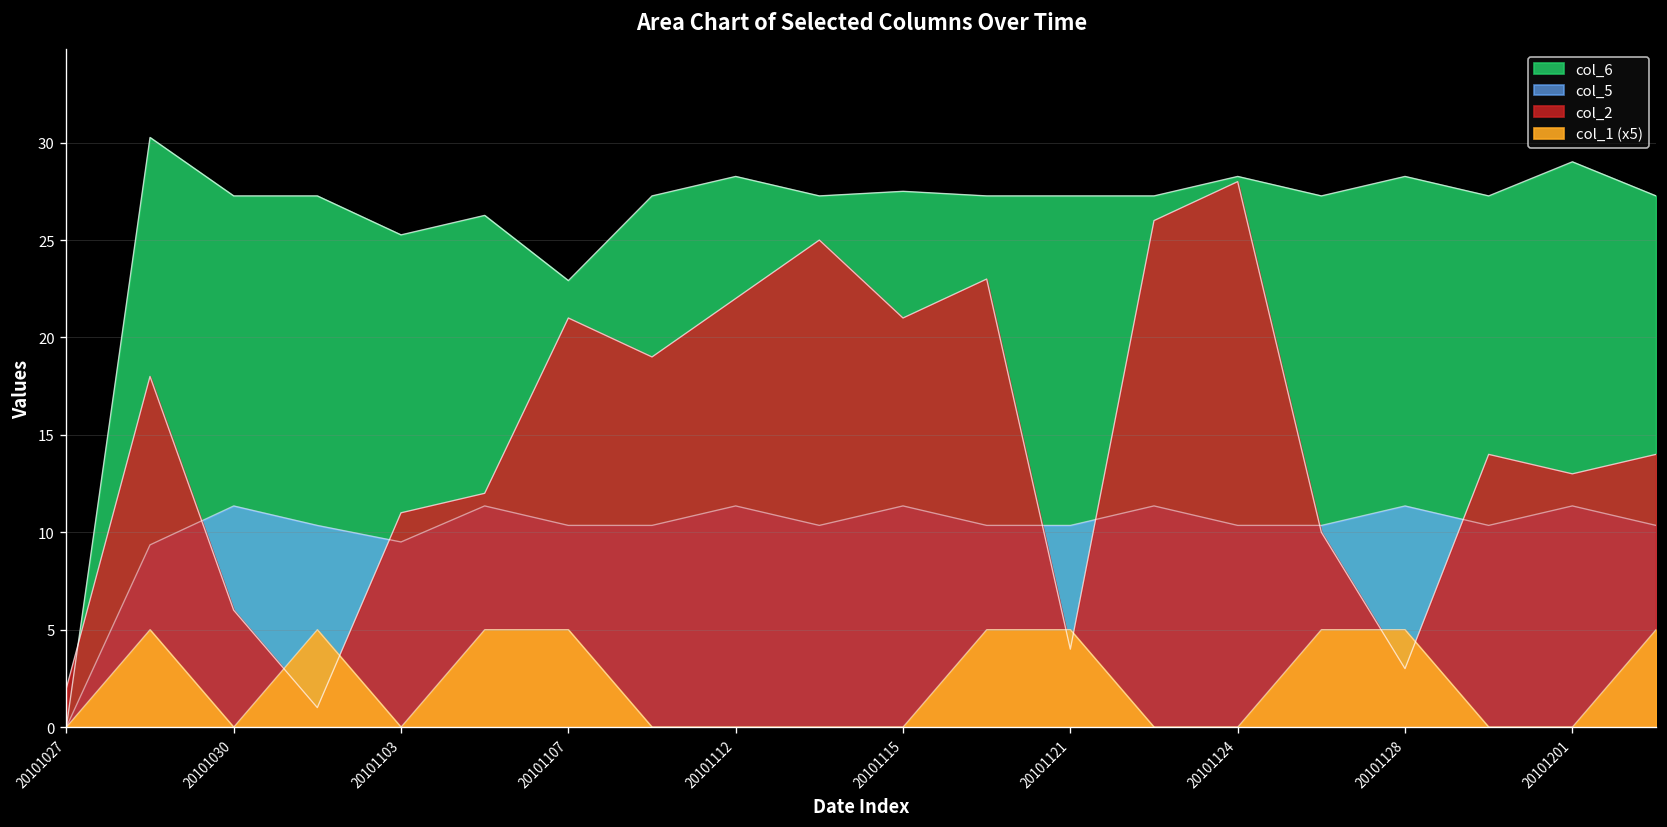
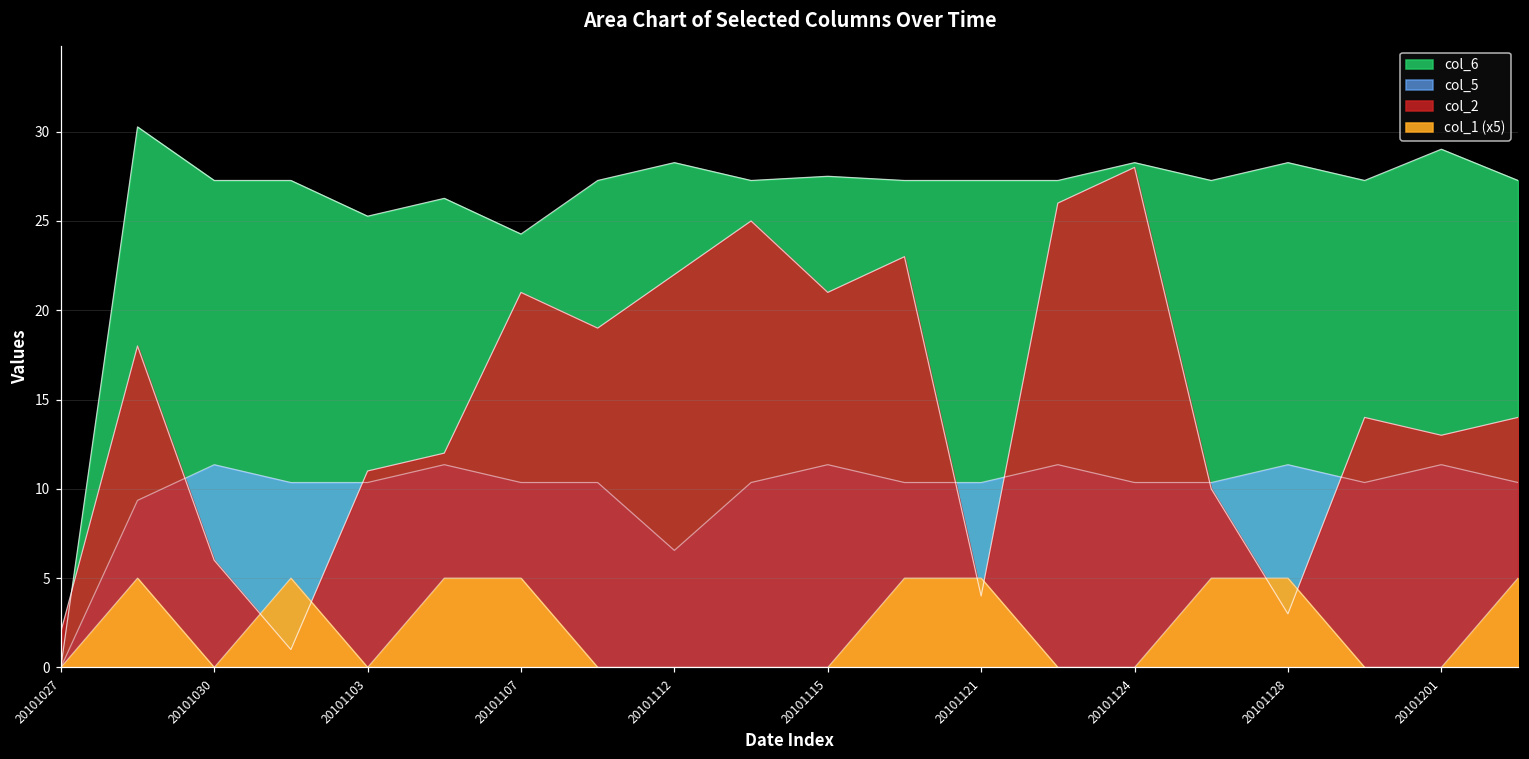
  {
    "col_6": {
      "20101030": 27.3,
      "20101103": 25.3,
-     "20101107": 22.9,
+     "20101107": 24.3,
      "20101112": 28.3,
      "20101115": 27.5,
      "20101121": 27.3,
      "20101124": 28.3,
      "20101128": 28.3,
      "20101201": 29.0
    },
    "col_5": {
      "20101030": 11.4,
-     "20101103": 9.5,
+     "20101103": 10.4,
      "20101107": 10.4,
-     "20101112": 11.4,
+     "20101112": 6.6,
      "20101115": 11.4,
      "20101121": 10.4,
      "20101124": 10.4,
      "20101128": 11.4,
      "20101201": 11.4
    },
    "col_2": {
      "20101027": 2.0,
      "20101030": 6.0,
      "20101103": 11.0,
      "20101107": 21.0,
      "20101112": 22.0,
      "20101115": 21.0,
      "20101121": 4.0,
      "20101124": 28.0,
      "20101128": 3.0,
      "20101201": 13.0
    },
    "col_1 (x5)": {
      "20101030": 0.0,
      "20101103": 0.0,
      "20101107": 5.0,
      "20101112": 0.0,
      "20101115": 0.0,
      "20101121": 5.0,
      "20101124": 0.0,
      "20101128": 5.0,
      "20101201": 0.0
    }
  }
